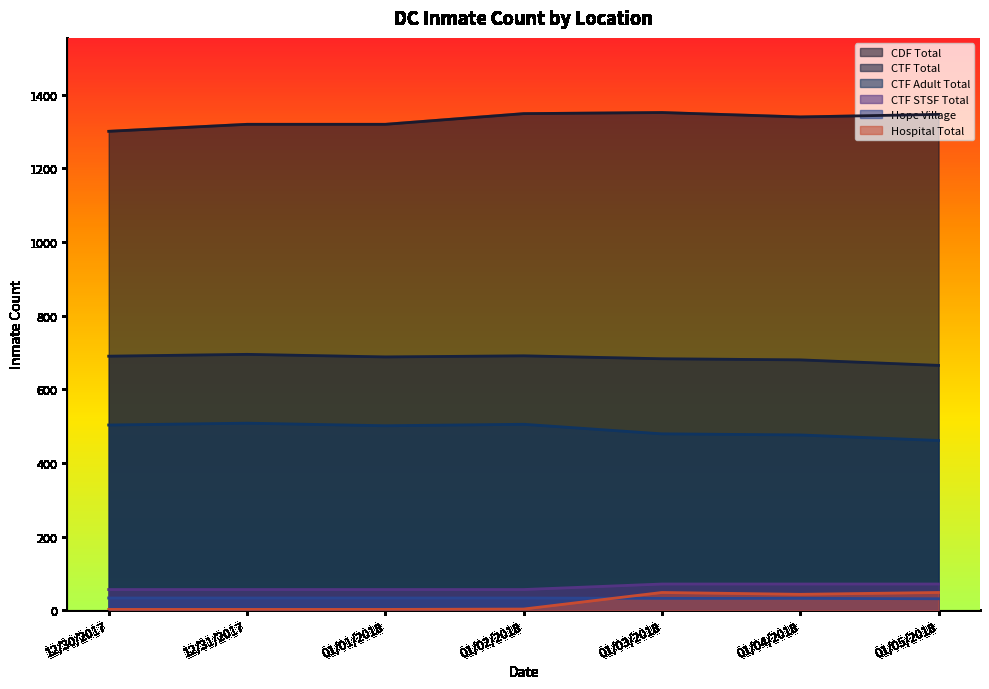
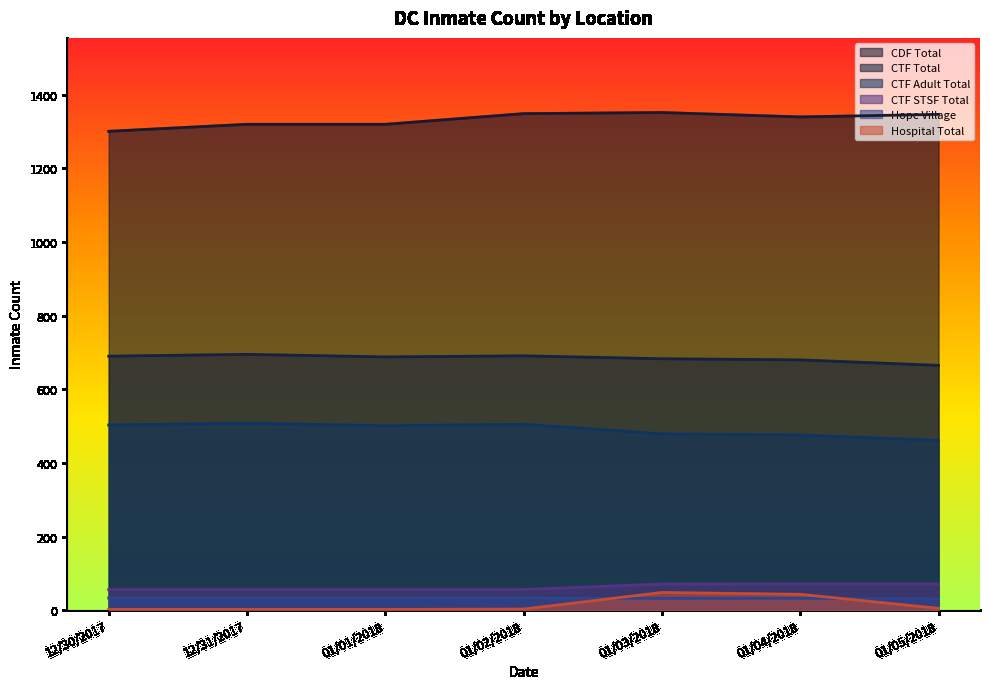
  {
    "Hospital Total": {
      "12/30/2017": 0,
      "12/31/2017": 0,
      "01/01/2018": 0,
      "01/02/2018": 0,
      "01/03/2018": 50,
      "01/04/2018": 40,
-     "01/05/2018": 50
+     "01/05/2018": 10
    }
  }
